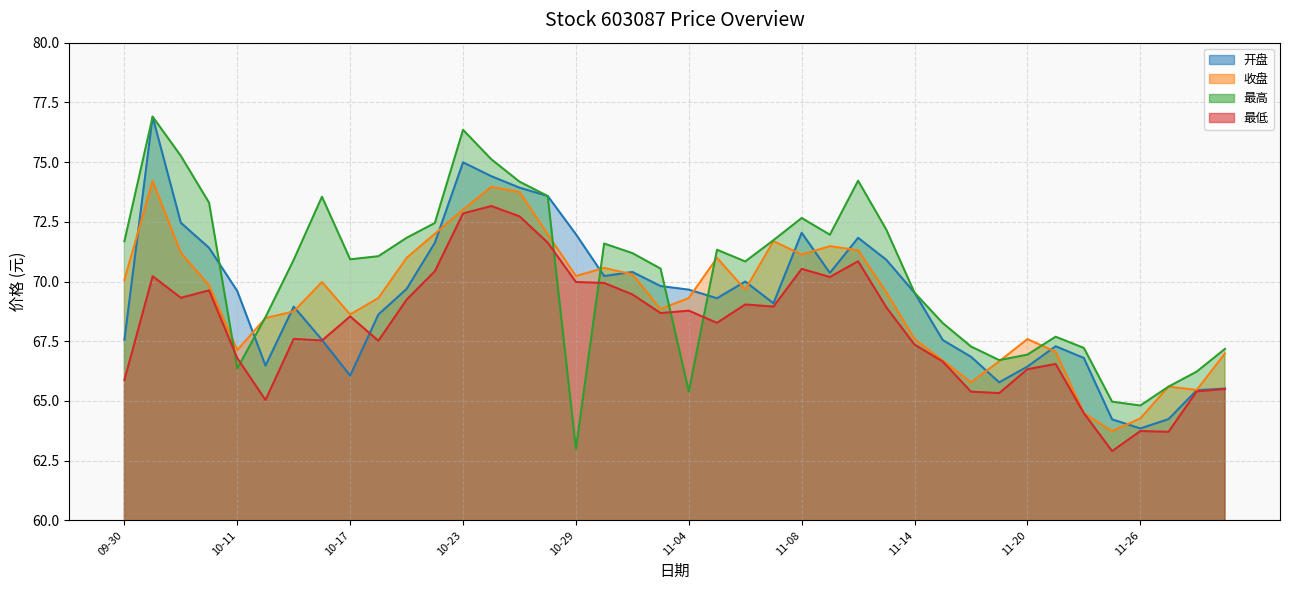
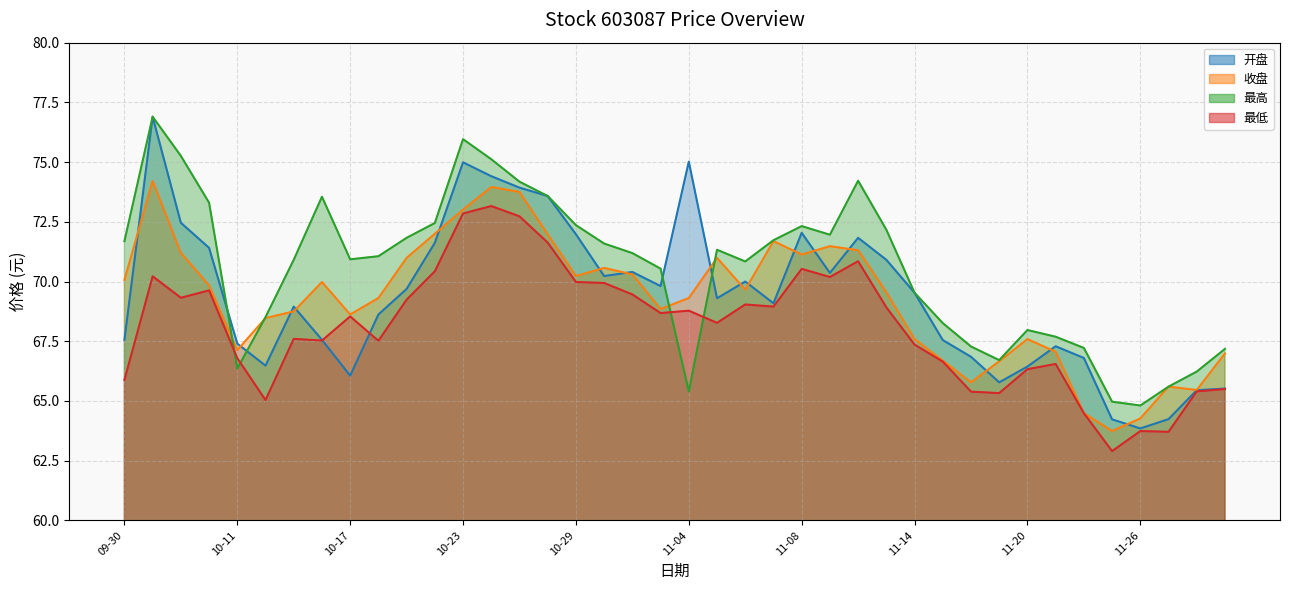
  {
    "开盘": {
      "09-30": 67.6,
-     "10-11": 69.6,
+     "10-11": 67.4,
      "10-17": 66.1,
      "10-23": 75.0,
      "10-29": 72.0,
-     "11-04": 69.7,
+     "11-04": 75.0,
      "11-08": 72.0,
      "11-20": 66.4,
      "11-26": 63.9
    },
    "最高": {
      "09-30": 71.7,
      "10-11": 66.4,
      "10-17": 70.9,
-     "10-23": 76.4,
-     "10-29": 63.0,
+     "10-23": 76.0,
+     "10-29": 72.4,
      "11-04": 65.4,
-     "11-08": 72.7,
-     "11-20": 66.9,
+     "11-08": 72.3,
+     "11-20": 68.0,
      "11-26": 64.8
    }
  }
